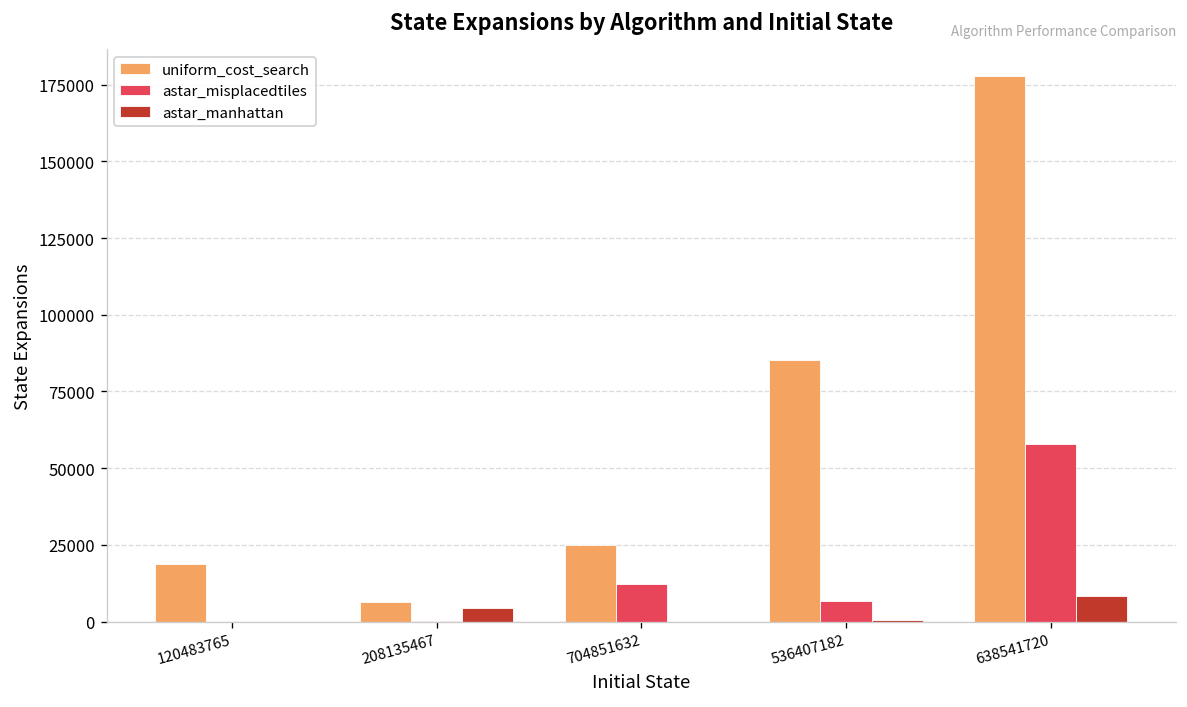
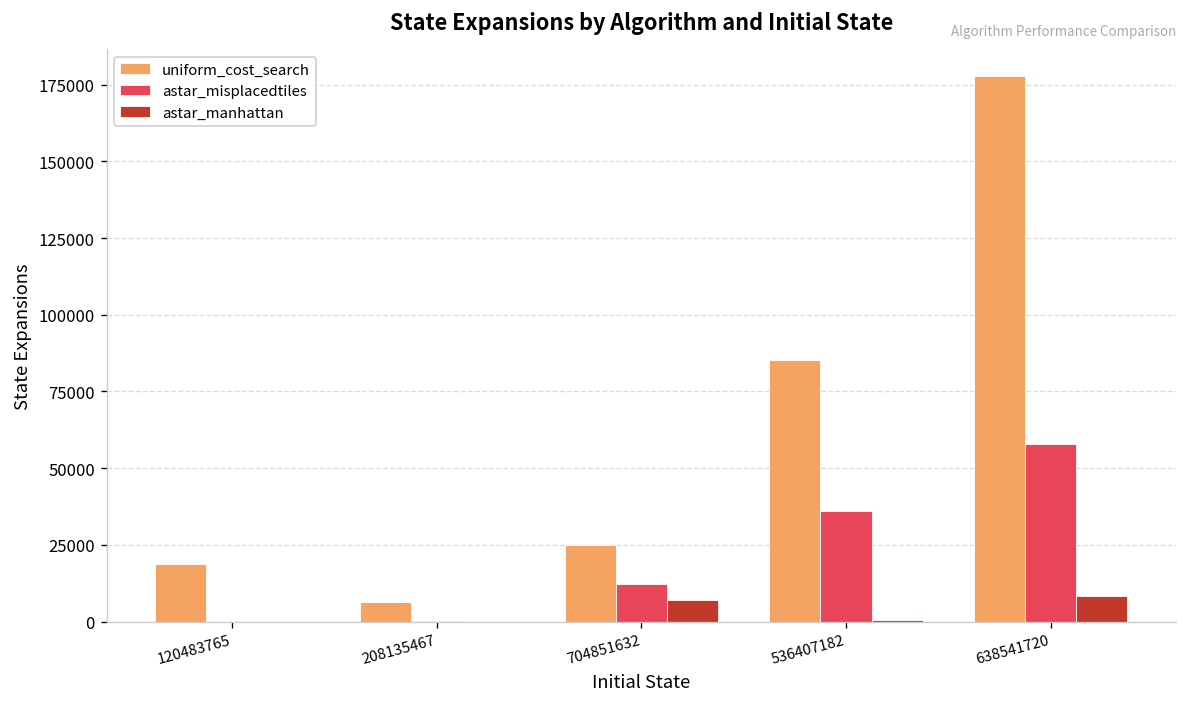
  {
    "uniform_cost_search": {
      "120483765": 19000,
      "208135467": 6000,
      "704851632": 25000,
      "536407182": 85000,
      "638541720": 178000
    },
    "astar_misplacedtiles": {
      "704851632": 12000,
-     "536407182": 7000,
+     "536407182": 36000,
      "638541720": 58000
    },
    "astar_manhattan": {
-     "208135467": 4000,
-     "704851632": 0,
+     "208135467": 0,
+     "704851632": 7000,
      "638541720": 8000
    }
  }
